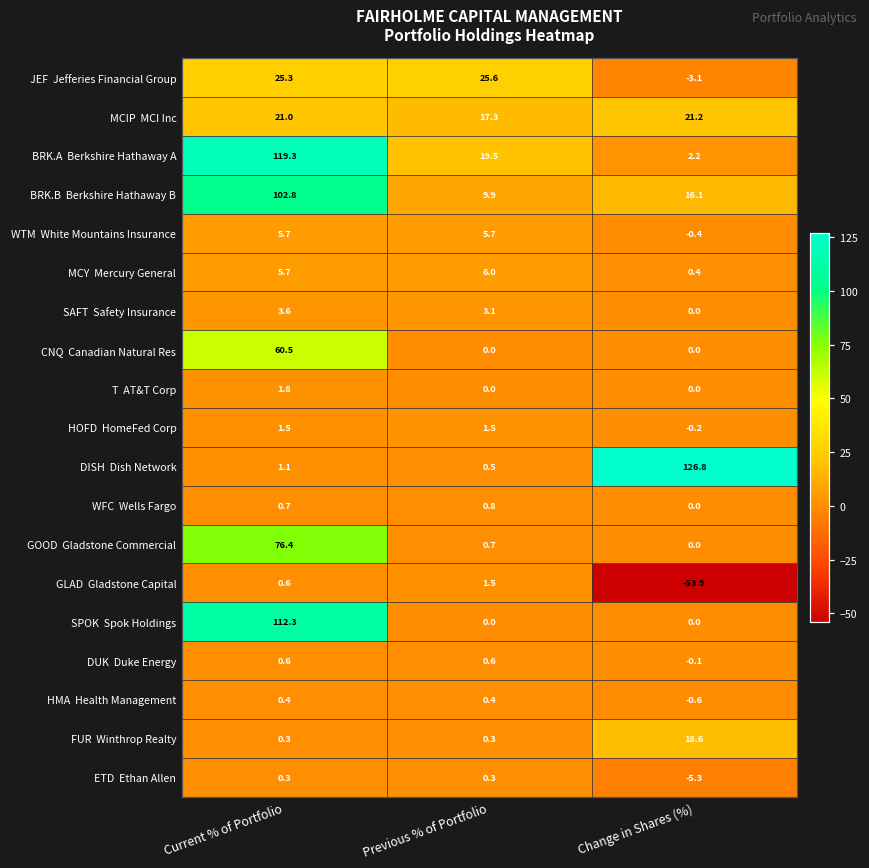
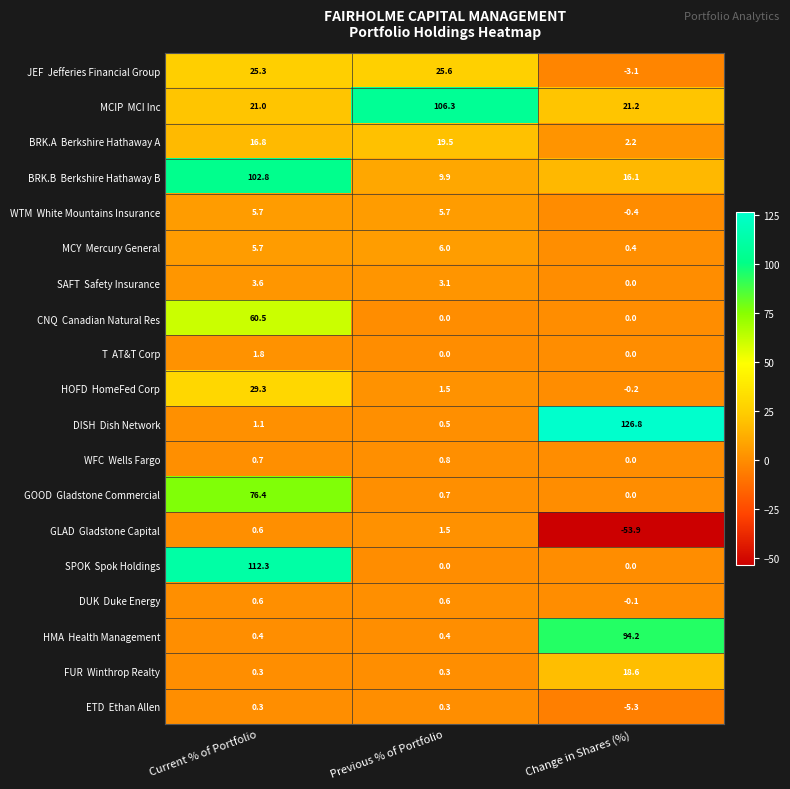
  {
    "JEF Jefferies Financial Group": {
      "Current % of Portfolio": 25.3,
      "Previous % of Portfolio": 25.6,
      "Change in Shares (%)": -3.1
    },
    "MCIP MCI Inc": {
      "Current % of Portfolio": 21.0,
-     "Previous % of Portfolio": 17.3,
+     "Previous % of Portfolio": 106.3,
      "Change in Shares (%)": 21.2
    },
    "BRK.A Berkshire Hathaway A": {
-     "Current % of Portfolio": 119.3,
+     "Current % of Portfolio": 16.8,
      "Previous % of Portfolio": 19.5,
      "Change in Shares (%)": 2.2
    },
    "BRK.B Berkshire Hathaway B": {
      "Current % of Portfolio": 102.8,
      "Previous % of Portfolio": 9.9,
      "Change in Shares (%)": 16.1
    },
    "WTM White Mountains Insurance": {
      "Current % of Portfolio": 5.7,
      "Previous % of Portfolio": 5.7,
      "Change in Shares (%)": -0.4
    },
    "MCY Mercury General": {
      "Current % of Portfolio": 5.7,
      "Previous % of Portfolio": 6.0,
      "Change in Shares (%)": 0.4
    },
    "SAFT Safety Insurance": {
      "Current % of Portfolio": 3.6,
      "Previous % of Portfolio": 3.1,
      "Change in Shares (%)": 0.0
    },
    "CNQ Canadian Natural Res": {
      "Current % of Portfolio": 60.5,
      "Previous % of Portfolio": 0.0,
      "Change in Shares (%)": 0.0
    },
    "T AT&T Corp": {
      "Current % of Portfolio": 1.8,
      "Previous % of Portfolio": 0.0,
      "Change in Shares (%)": 0.0
    },
    "HOFD HomeFed Corp": {
-     "Current % of Portfolio": 1.5,
+     "Current % of Portfolio": 29.3,
      "Previous % of Portfolio": 1.5,
      "Change in Shares (%)": -0.2
    },
    "DISH Dish Network": {
      "Current % of Portfolio": 1.1,
      "Previous % of Portfolio": 0.5,
      "Change in Shares (%)": 126.8
    },
    "WFC Wells Fargo": {
      "Current % of Portfolio": 0.7,
      "Previous % of Portfolio": 0.8,
      "Change in Shares (%)": 0.0
    },
    "GOOD Gladstone Commercial": {
      "Current % of Portfolio": 76.4,
      "Previous % of Portfolio": 0.7,
      "Change in Shares (%)": 0.0
    },
    "GLAD Gladstone Capital": {
      "Current % of Portfolio": 0.6,
      "Previous % of Portfolio": 1.5,
      "Change in Shares (%)": -53.9
    },
    "SPOK Spok Holdings": {
      "Current % of Portfolio": 112.3,
      "Previous % of Portfolio": 0.0,
      "Change in Shares (%)": 0.0
    },
    "DUK Duke Energy": {
      "Current % of Portfolio": 0.6,
      "Previous % of Portfolio": 0.6,
      "Change in Shares (%)": -0.1
    },
    "HMA Health Management": {
      "Current % of Portfolio": 0.4,
      "Previous % of Portfolio": 0.4,
-     "Change in Shares (%)": -0.6
+     "Change in Shares (%)": 94.2
    },
    "FUR Winthrop Realty": {
      "Current % of Portfolio": 0.3,
      "Previous % of Portfolio": 0.3,
      "Change in Shares (%)": 18.6
    },
    "ETD Ethan Allen": {
      "Current % of Portfolio": 0.3,
      "Previous % of Portfolio": 0.3,
      "Change in Shares (%)": -5.3
    }
  }
